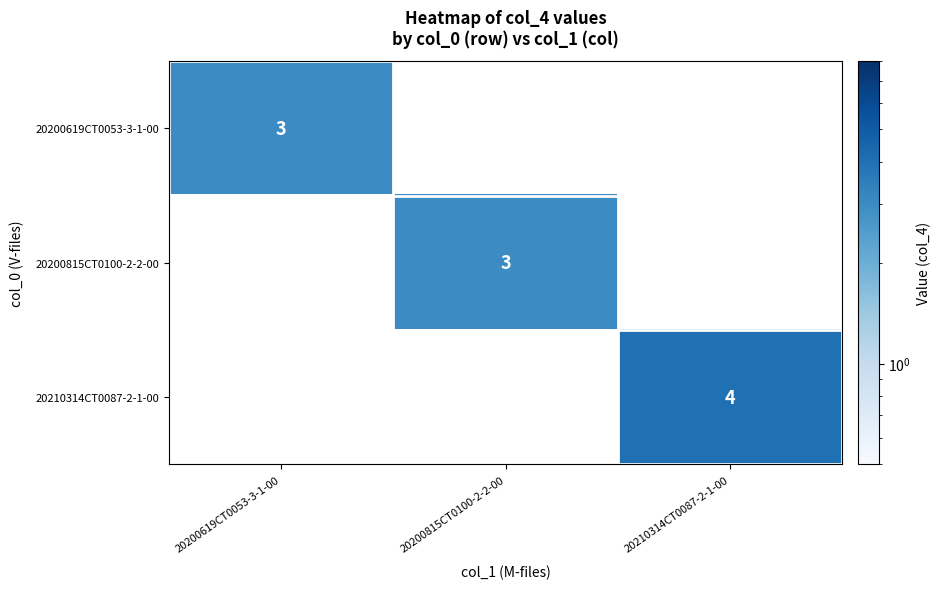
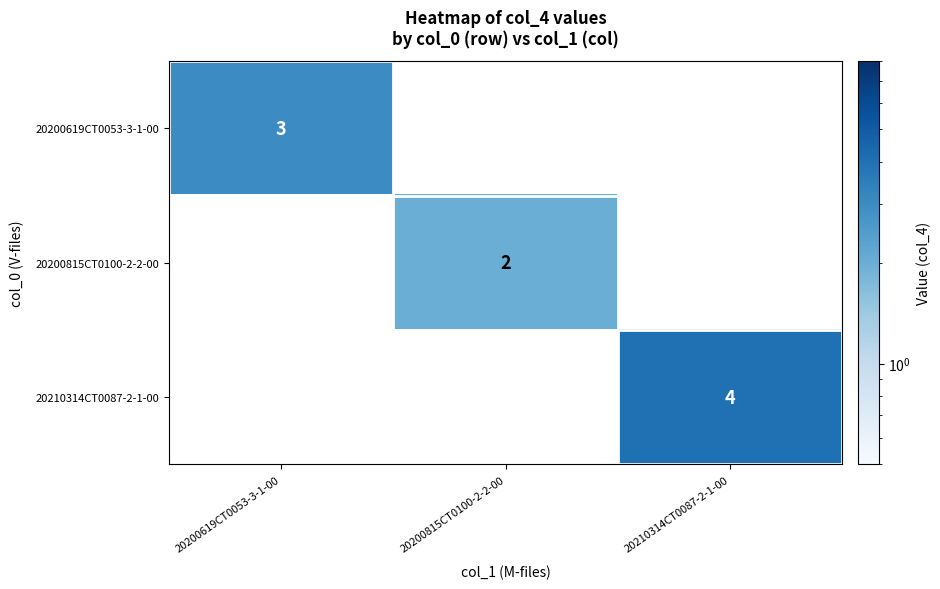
  {
    "20200619CT0053-3-1-00": {
      "20200619CT0053-3-1-00": 3
    },
    "20200815CT0100-2-2-00": {
-     "20200815CT0100-2-2-00": 3
+     "20200815CT0100-2-2-00": 2
    },
    "20210314CT0087-2-1-00": {
      "20210314CT0087-2-1-00": 4
    }
  }
